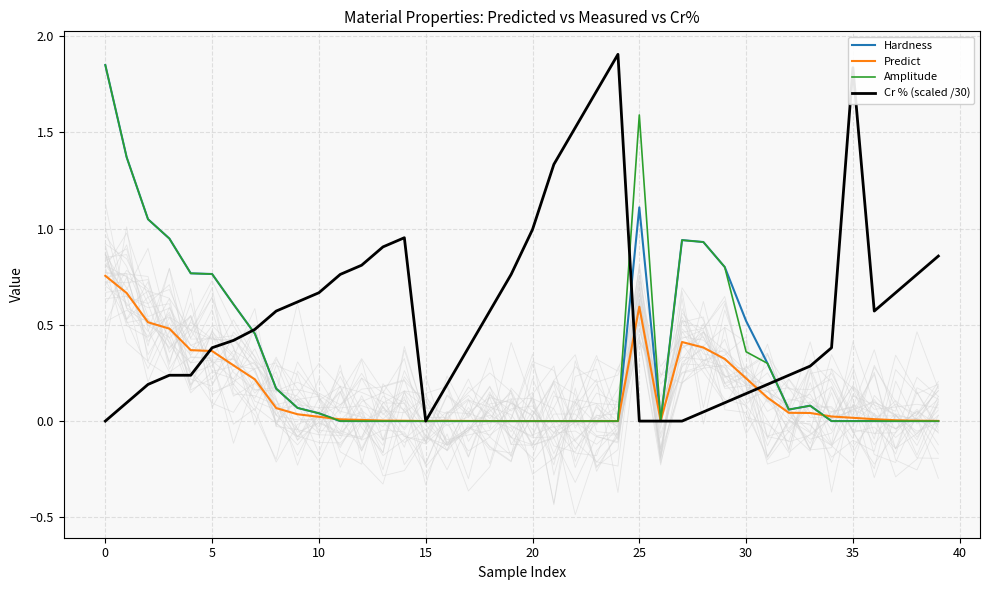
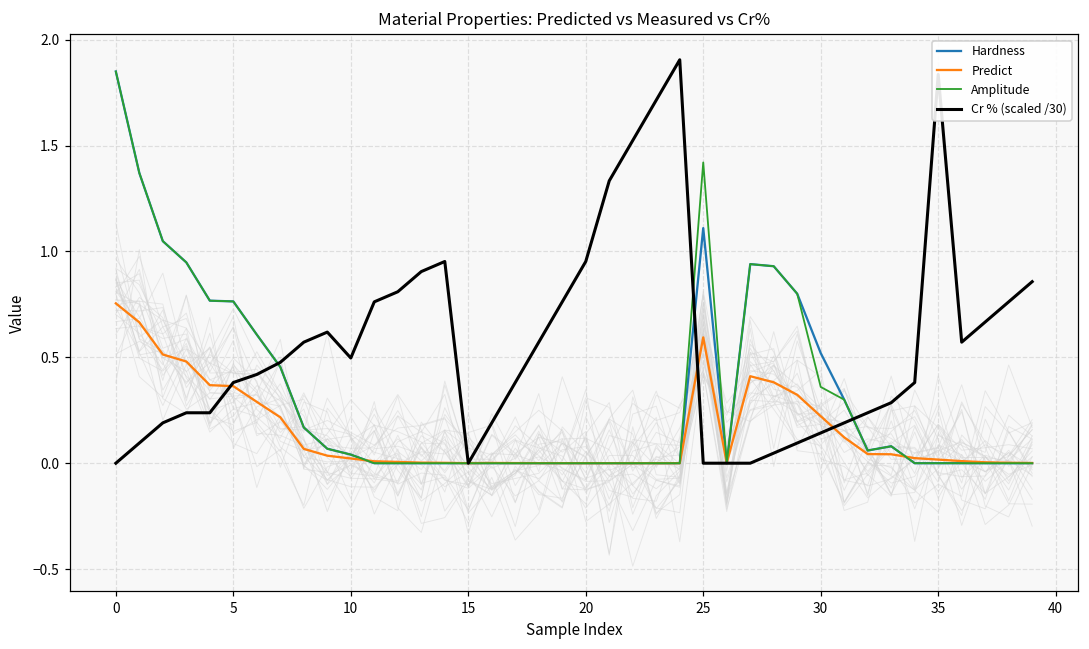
  {
    "Hardness": {
      "25": 1.11,
      "30": 0.52
    },
    "Predict": {
      "5": 0.36
    },
    "Amplitude": {
-     "25": 1.59,
+     "25": 1.42,
      "30": 0.36
    },
    "Cr % (scaled /30)": {
      "0": 0.00,
      "5": 0.38,
-     "10": 0.67,
-     "20": 1.00,
+     "10": 0.50,
+     "20": 0.95,
      "25": 0.00
    }
  }
